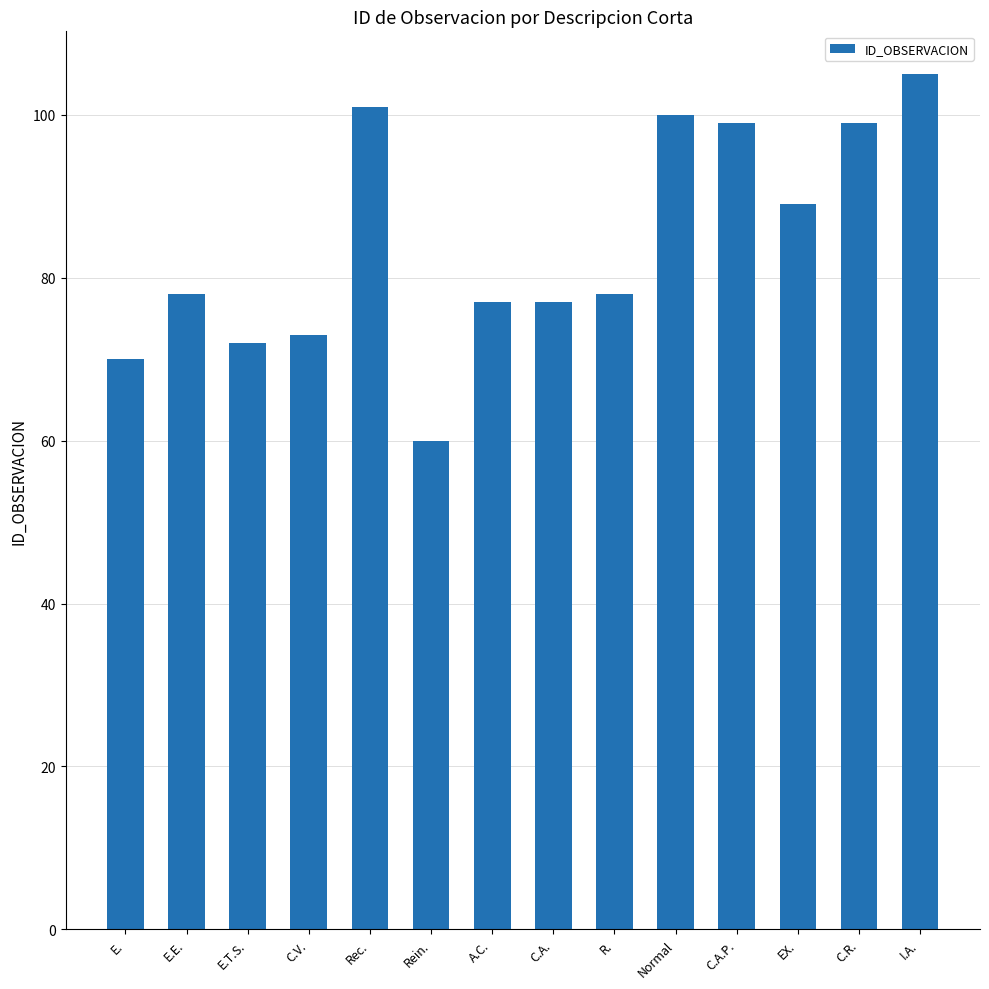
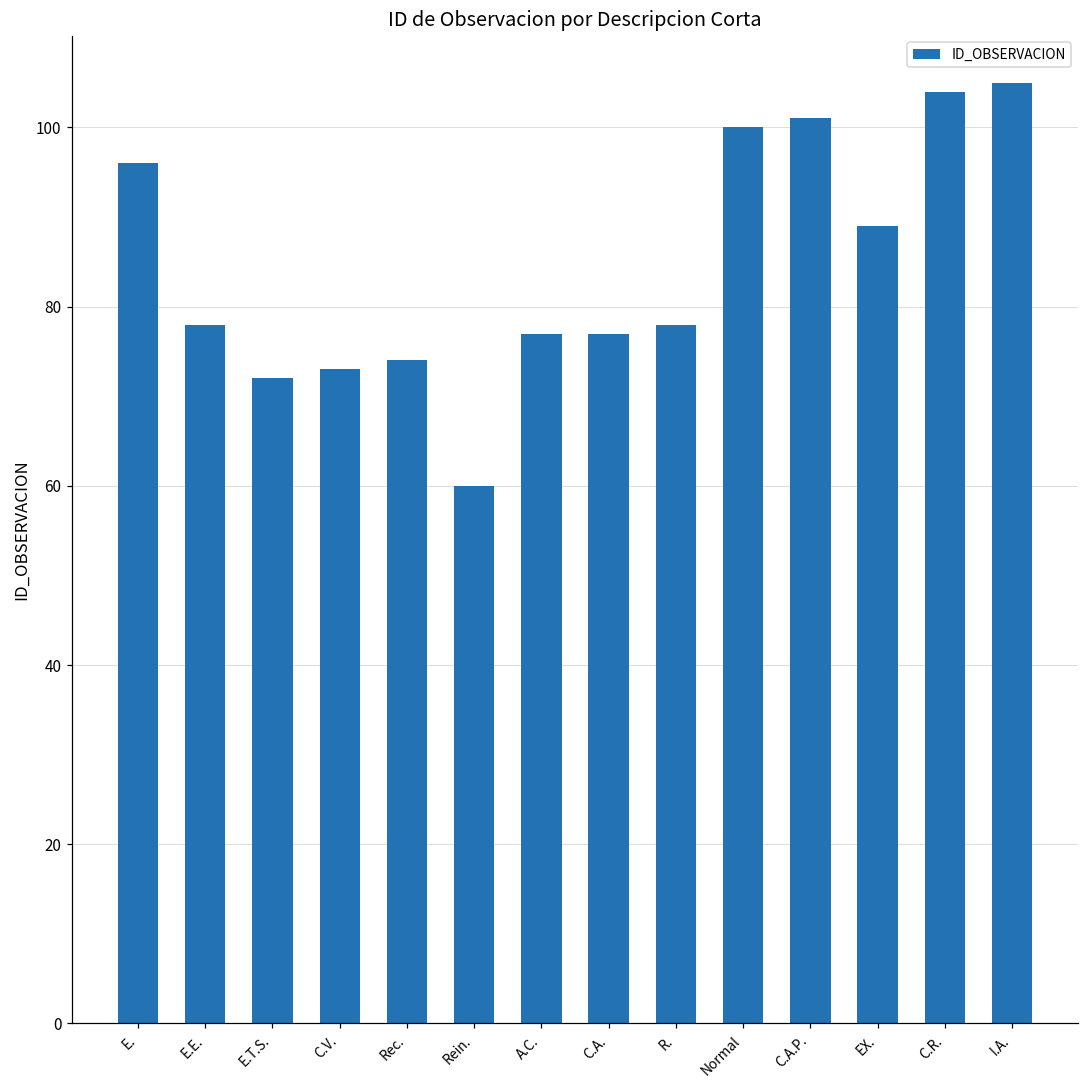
  {
-   "E.": 70,
+   "E.": 96,
    "E.E.": 78,
    "E.T.S.": 72,
    "C.V.": 73,
-   "Rec.": 101,
+   "Rec.": 74,
    "Rein.": 60,
    "A.C.": 77,
    "C.A.": 77,
    "R.": 78,
    "Normal": 100,
-   "C.A.P.": 99,
+   "C.A.P.": 101,
    "EX.": 89,
-   "C.R.": 99,
+   "C.R.": 104,
    "I.A.": 105
  }
